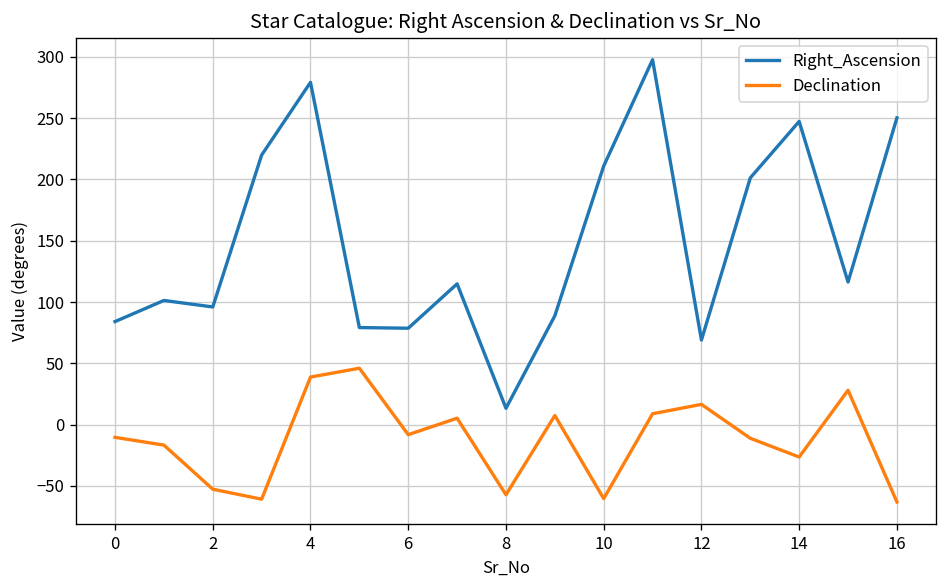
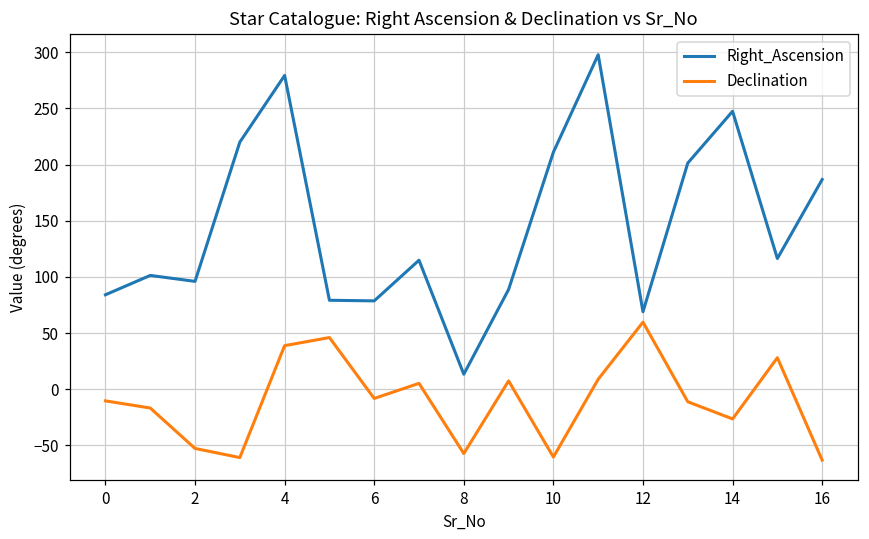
  {
    "Right_Ascension": {
      "0": 84,
      "2": 96,
      "4": 279,
      "6": 79,
      "8": 13,
      "10": 211,
      "12": 69,
      "14": 247,
-     "16": 250
+     "16": 187
    },
    "Declination": {
      "0": -10,
      "2": -53,
      "4": 39,
      "6": -8,
      "8": -57,
      "10": -60,
-     "12": 17,
+     "12": 60,
      "14": -26,
      "16": -63
    }
  }
